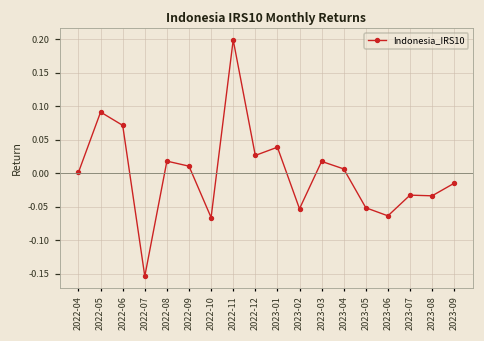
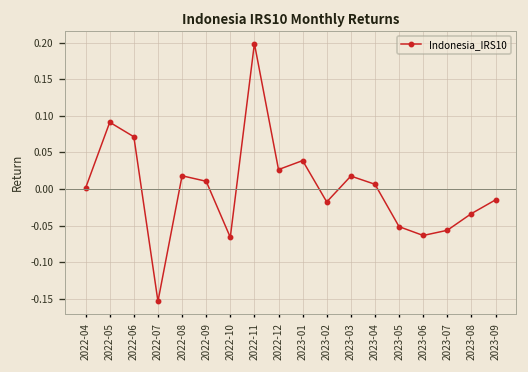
  {
    "2022-04": 0.00,
    "2022-05": 0.09,
    "2022-06": 0.07,
    "2022-07": -0.15,
    "2022-08": 0.02,
    "2022-09": 0.01,
    "2022-10": -0.07,
    "2022-11": 0.20,
    "2022-12": 0.03,
    "2023-01": 0.04,
-   "2023-02": -0.05,
+   "2023-02": -0.02,
    "2023-03": 0.02,
    "2023-04": 0.01,
    "2023-05": -0.05,
    "2023-06": -0.06,
-   "2023-07": -0.03,
+   "2023-07": -0.06,
    "2023-08": -0.03,
    "2023-09": -0.01
  }
